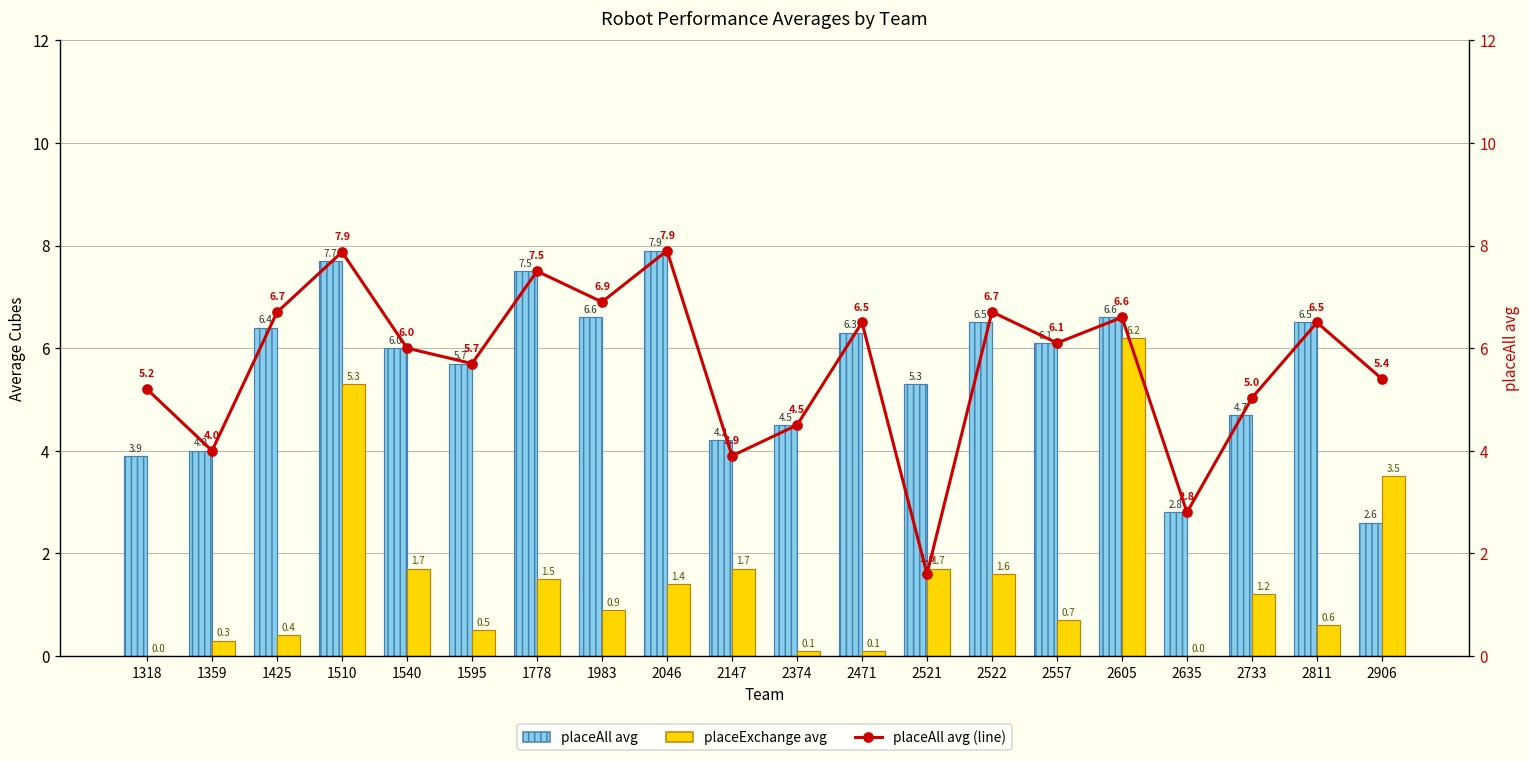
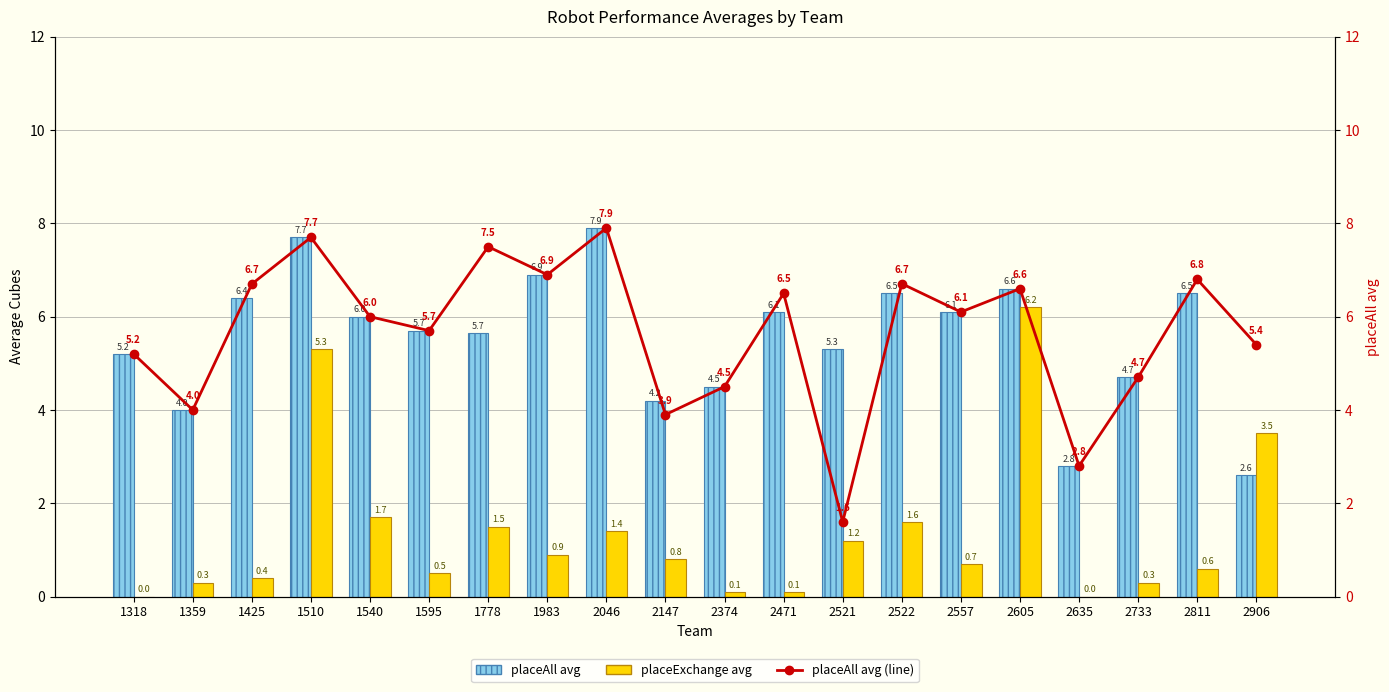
  {
    "placeAll avg": {
-     "1318": 3.9,
+     "1318": 5.2,
      "1359": 4.0,
      "1425": 6.4,
      "1510": 7.7,
      "1540": 6.0,
      "1595": 5.7,
-     "1778": 7.5,
-     "1983": 6.6,
+     "1778": 5.7,
+     "1983": 6.9,
      "2046": 7.9,
      "2147": 4.2,
      "2374": 4.5,
-     "2471": 6.3,
+     "2471": 6.1,
      "2521": 5.3,
      "2522": 6.5,
      "2557": 6.1,
      "2605": 6.6,
      "2635": 2.8,
      "2733": 4.7,
      "2811": 6.5,
      "2906": 2.6
    },
    "placeExchange avg": {
      "1318": 0.0,
      "1359": 0.3,
      "1425": 0.4,
      "1510": 5.3,
      "1540": 1.7,
      "1595": 0.5,
      "1778": 1.5,
      "1983": 0.9,
      "2046": 1.4,
-     "2147": 1.7,
+     "2147": 0.8,
      "2374": 0.1,
      "2471": 0.1,
-     "2521": 1.7,
+     "2521": 1.2,
      "2522": 1.6,
      "2557": 0.7,
      "2605": 6.2,
      "2635": 0.0,
-     "2733": 1.2,
+     "2733": 0.3,
      "2811": 0.6,
      "2906": 3.5
    },
    "placeAll avg (line)": {
      "1318": 5.2,
      "1359": 4.0,
      "1425": 6.7,
-     "1510": 7.9,
+     "1510": 7.7,
      "1540": 6.0,
      "1595": 5.7,
      "1778": 7.5,
      "1983": 6.9,
      "2046": 7.9,
      "2147": 3.9,
      "2374": 4.5,
      "2471": 6.5,
      "2522": 6.7,
      "2557": 6.1,
      "2605": 6.6,
      "2635": 2.8,
-     "2733": 5.0,
-     "2811": 6.5,
+     "2733": 4.7,
+     "2811": 6.8,
      "2906": 5.4
    }
  }
